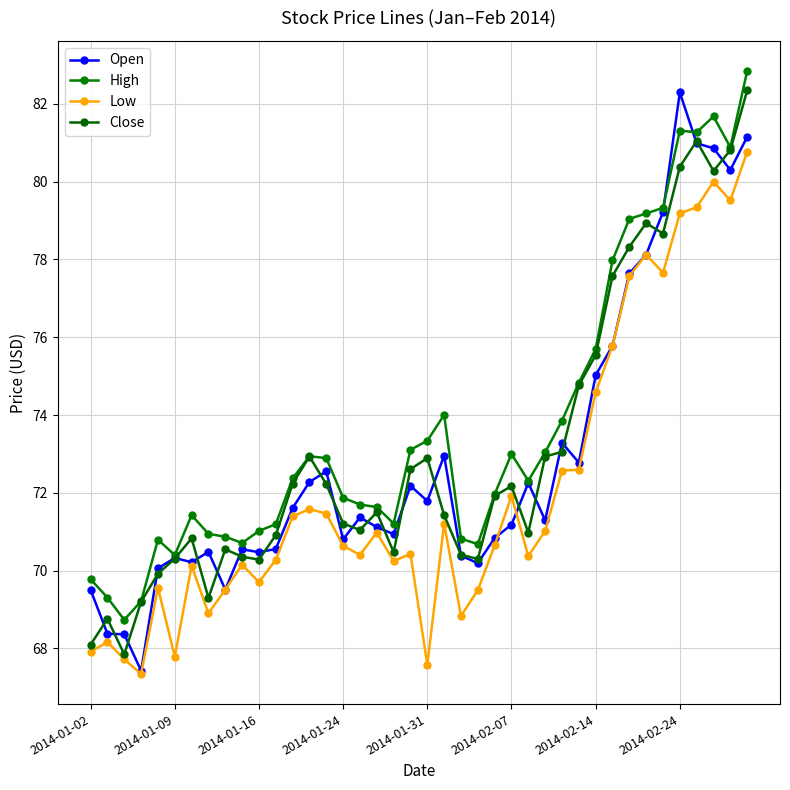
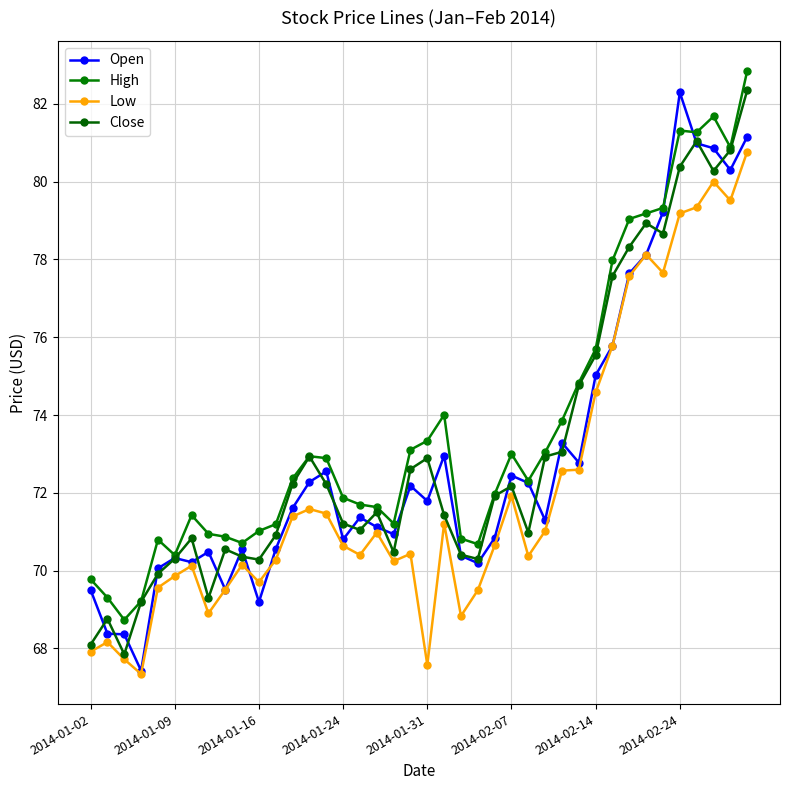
  {
    "Open": {
      "2014-01-02": 69.5,
-     "2014-01-16": 70.5,
+     "2014-01-16": 69.2,
      "2014-01-24": 70.8,
      "2014-01-31": 71.8,
-     "2014-02-07": 71.2,
+     "2014-02-07": 72.4,
      "2014-02-14": 75.0,
      "2014-02-24": 82.3
    },
    "Low": {
      "2014-01-02": 67.9,
-     "2014-01-09": 67.8,
+     "2014-01-09": 69.9,
      "2014-01-16": 69.7,
      "2014-01-24": 70.6,
      "2014-01-31": 67.6,
      "2014-02-07": 71.9,
      "2014-02-14": 74.6,
      "2014-02-24": 79.2
    }
  }
